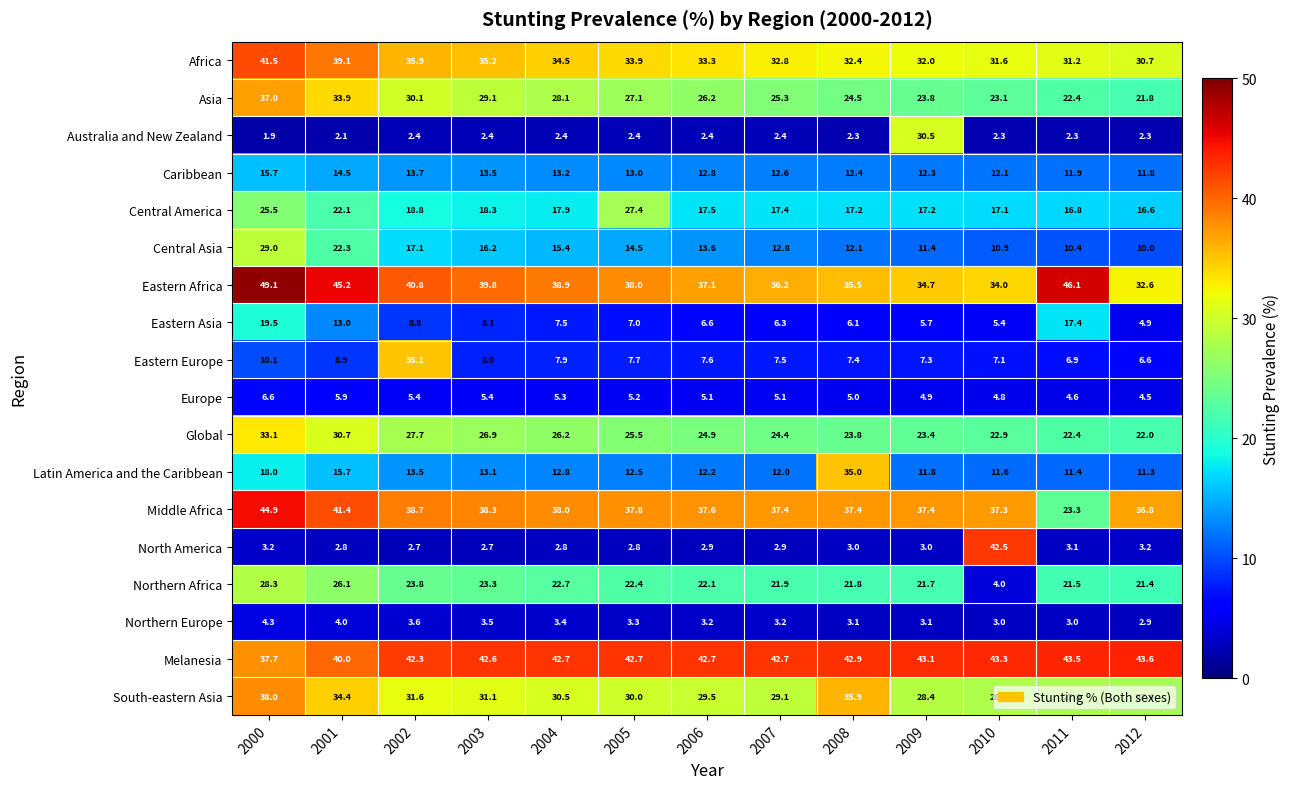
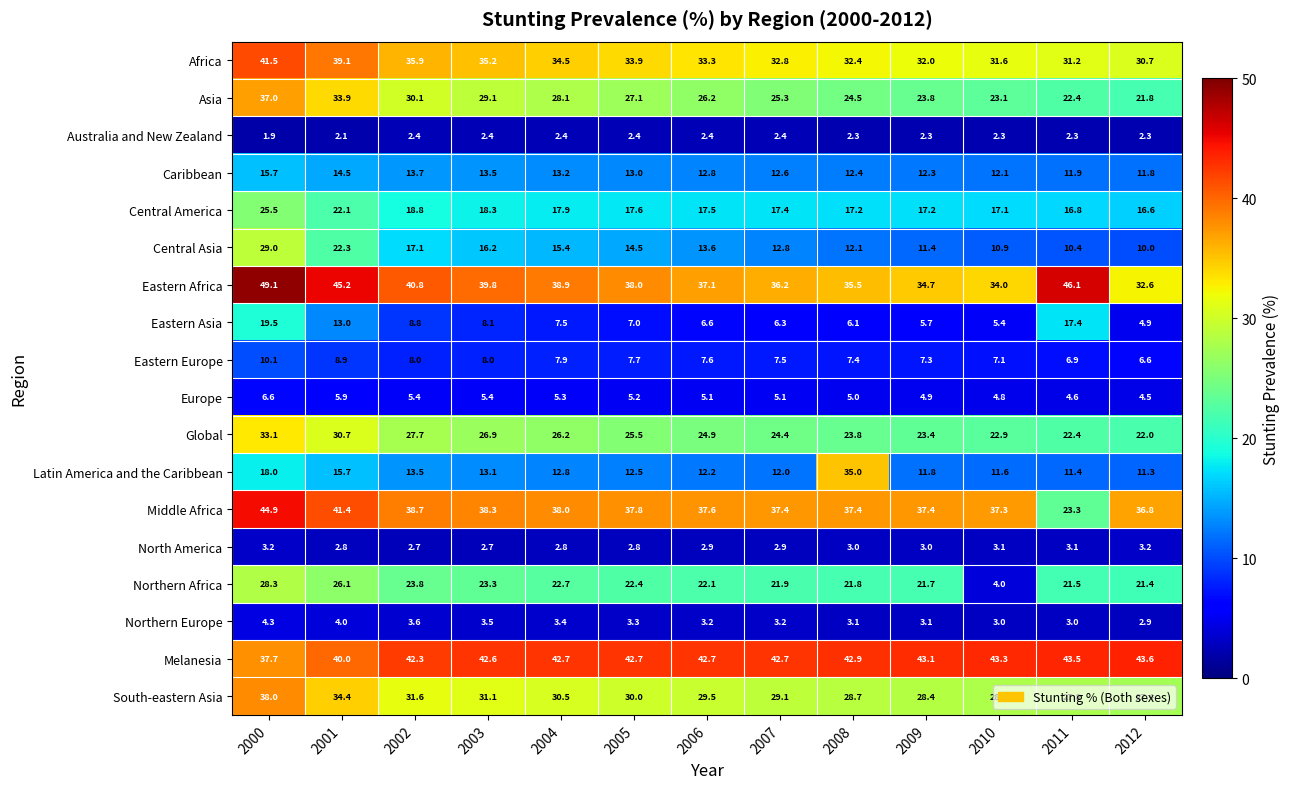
  {
    "Australia and New Zealand": {
      "2000": 1.9,
      "2001": 2.1,
      "2002": 2.4,
      "2003": 2.4,
      "2004": 2.4,
      "2005": 2.4,
      "2006": 2.4,
      "2007": 2.4,
      "2008": 2.3,
-     "2009": 30.5,
+     "2009": 2.3,
      "2010": 2.3,
      "2011": 2.3,
      "2012": 2.3
    },
    "Central America": {
      "2000": 25.5,
      "2001": 22.1,
      "2002": 18.8,
      "2003": 18.3,
      "2004": 17.9,
-     "2005": 27.4,
+     "2005": 17.6,
      "2006": 17.5,
      "2007": 17.4,
      "2008": 17.2,
      "2009": 17.2,
      "2010": 17.1,
      "2011": 16.8,
      "2012": 16.6
    },
    "Eastern Europe": {
      "2000": 10.1,
      "2001": 8.9,
-     "2002": 35.1,
+     "2002": 8.0,
      "2003": 8.0,
      "2004": 7.9,
      "2005": 7.7,
      "2006": 7.6,
      "2007": 7.5,
      "2008": 7.4,
      "2009": 7.3,
      "2010": 7.1,
      "2011": 6.9,
      "2012": 6.6
    },
    "North America": {
      "2000": 3.2,
      "2001": 2.8,
      "2002": 2.7,
      "2003": 2.7,
      "2004": 2.8,
      "2005": 2.8,
      "2006": 2.9,
      "2007": 2.9,
      "2008": 3.0,
      "2009": 3.0,
-     "2010": 42.5,
+     "2010": 3.1,
      "2011": 3.1,
      "2012": 3.2
    },
    "South-eastern Asia": {
      "2000": 38.0,
      "2001": 34.4,
      "2002": 31.6,
      "2003": 31.1,
      "2004": 30.5,
      "2005": 30.0,
      "2006": 29.5,
      "2007": 29.1,
-     "2008": 35.9,
+     "2008": 28.7,
      "2009": 28.4
    }
  }
